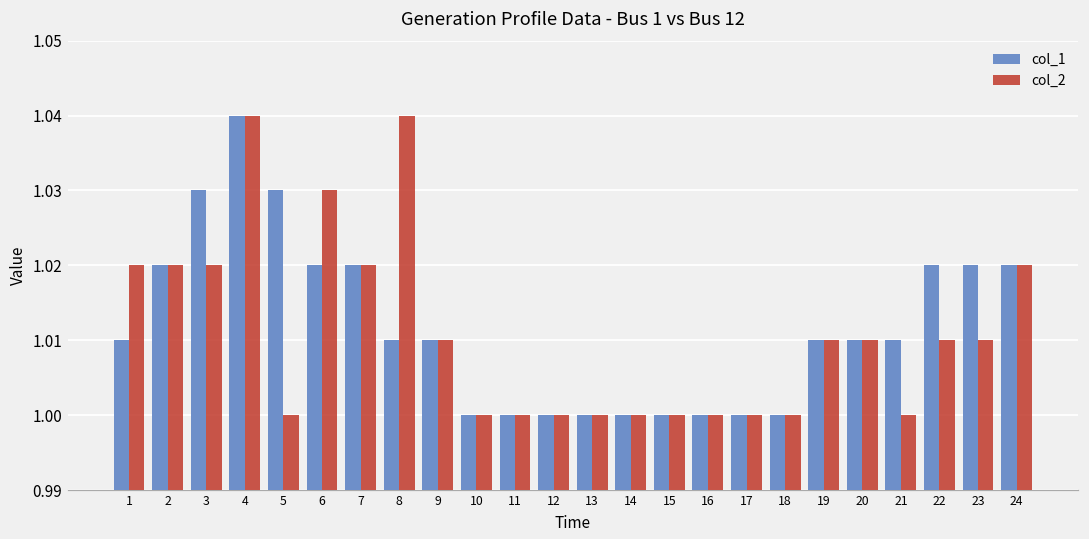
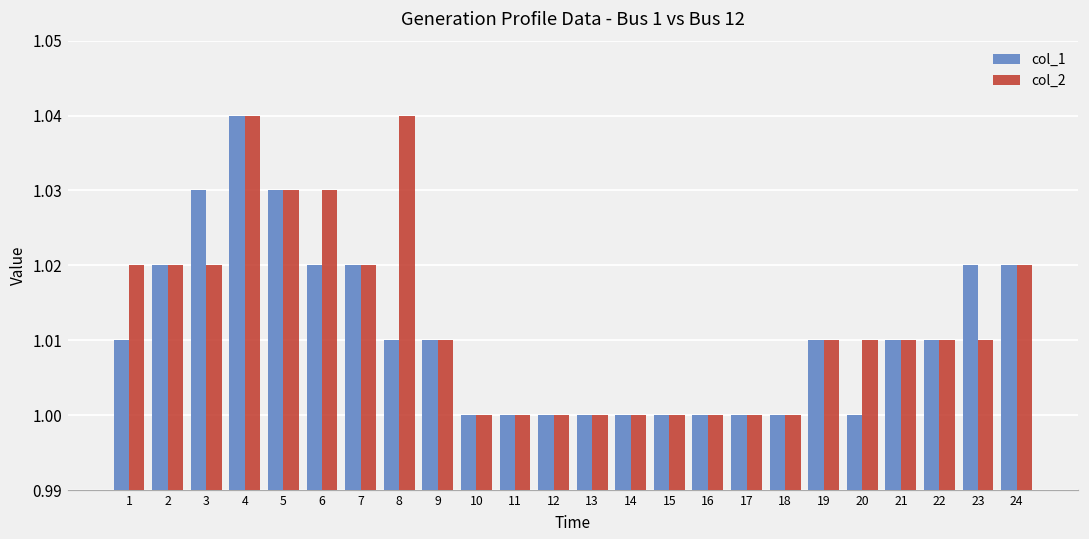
  {
    "col_1": {
      "1": 1.01,
      "2": 1.02,
      "3": 1.03,
      "4": 1.04,
      "5": 1.03,
      "6": 1.02,
      "7": 1.02,
      "8": 1.01,
      "9": 1.01,
      "10": 1.00,
      "11": 1.00,
      "12": 1.00,
      "13": 1.00,
      "14": 1.00,
      "15": 1.00,
      "16": 1.00,
      "17": 1.00,
      "18": 1.00,
      "19": 1.01,
-     "20": 1.01,
+     "20": 1.00,
      "21": 1.01,
-     "22": 1.02,
+     "22": 1.01,
      "23": 1.02,
      "24": 1.02
    },
    "col_2": {
      "1": 1.02,
      "2": 1.02,
      "3": 1.02,
      "4": 1.04,
-     "5": 1.00,
+     "5": 1.03,
      "6": 1.03,
      "7": 1.02,
      "8": 1.04,
      "9": 1.01,
      "10": 1.00,
      "11": 1.00,
      "12": 1.00,
      "13": 1.00,
      "14": 1.00,
      "15": 1.00,
      "16": 1.00,
      "17": 1.00,
      "18": 1.00,
      "19": 1.01,
      "20": 1.01,
-     "21": 1.00,
+     "21": 1.01,
      "22": 1.01,
      "23": 1.01,
      "24": 1.02
    }
  }
